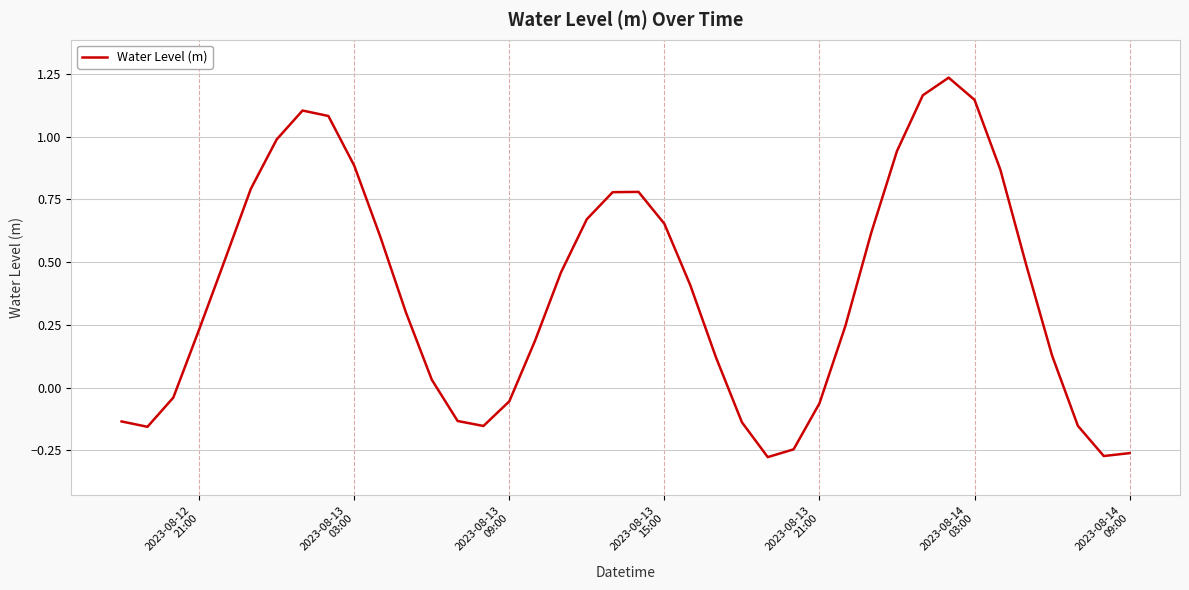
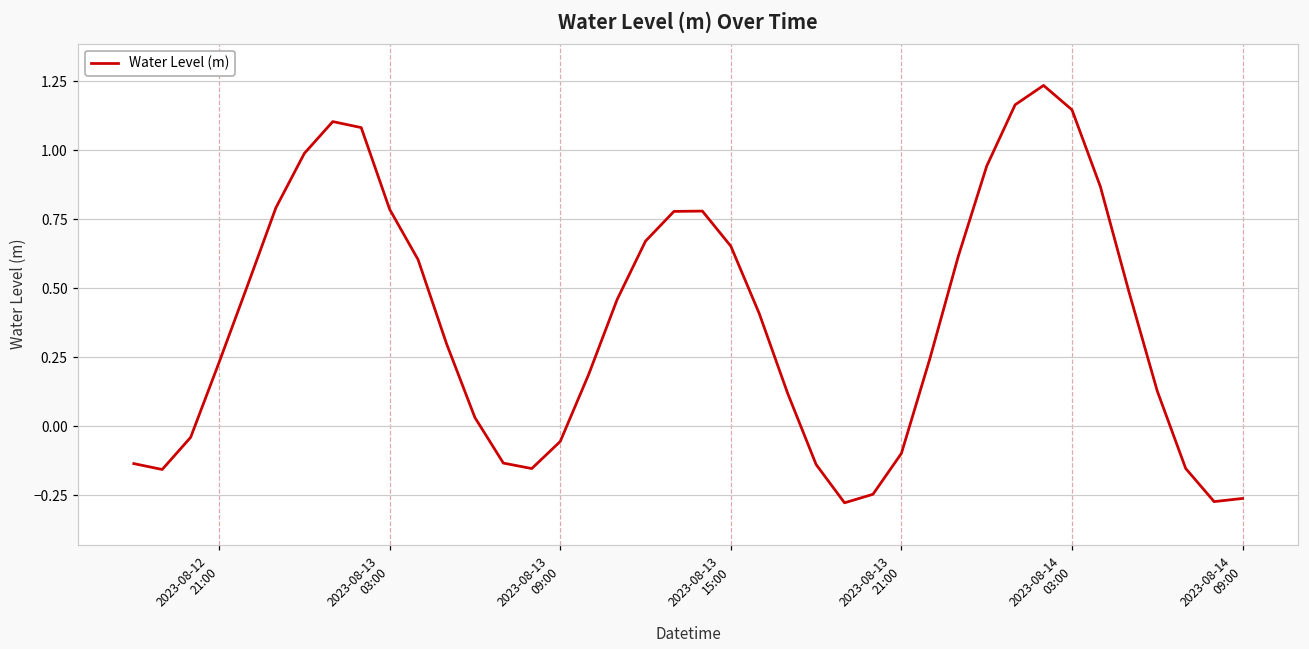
  {
    "2023-08-12 21:00": 0.23,
-   "2023-08-13 03:00": 0.88,
+   "2023-08-13 03:00": 0.79,
    "2023-08-13 09:00": -0.05,
    "2023-08-13 15:00": 0.65,
-   "2023-08-13 21:00": -0.06,
+   "2023-08-13 21:00": -0.10,
    "2023-08-14 03:00": 1.15,
    "2023-08-14 09:00": -0.26
  }
